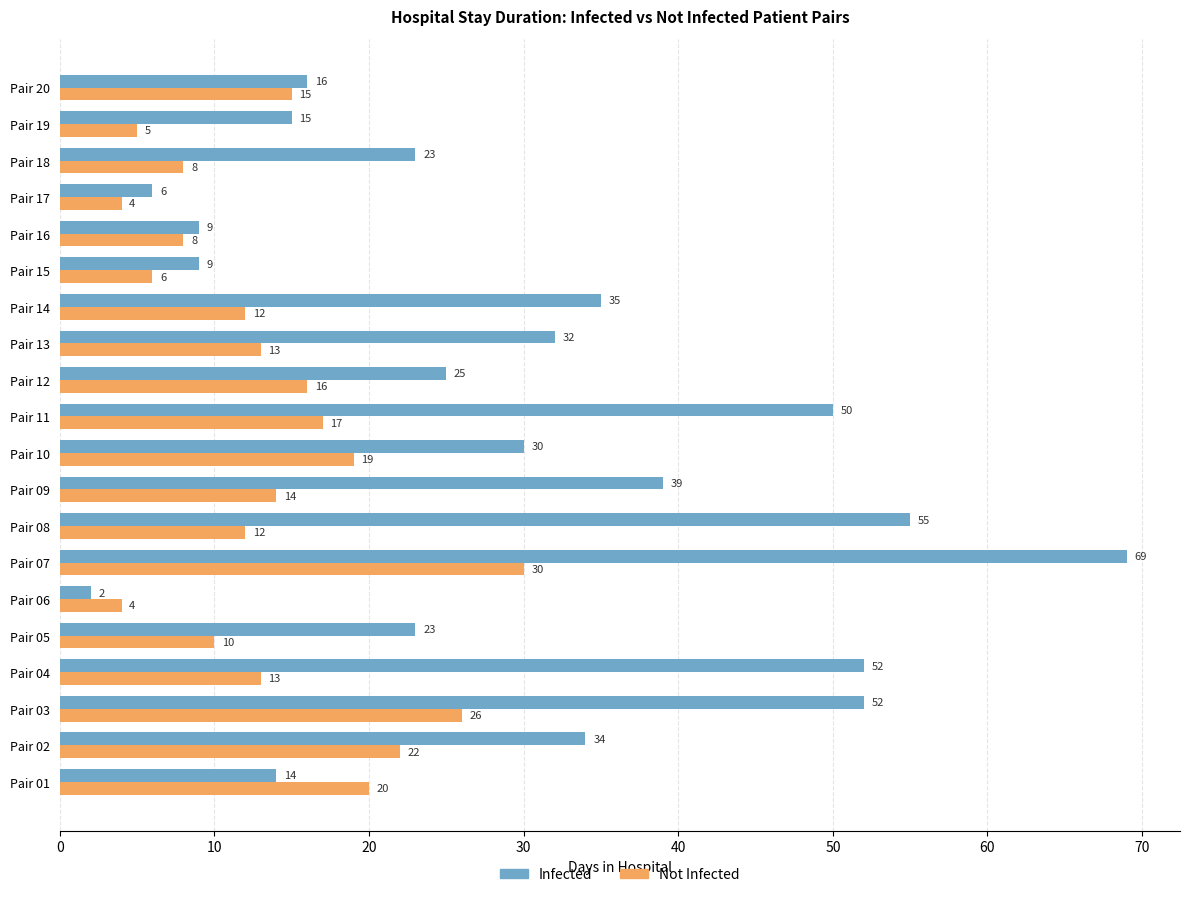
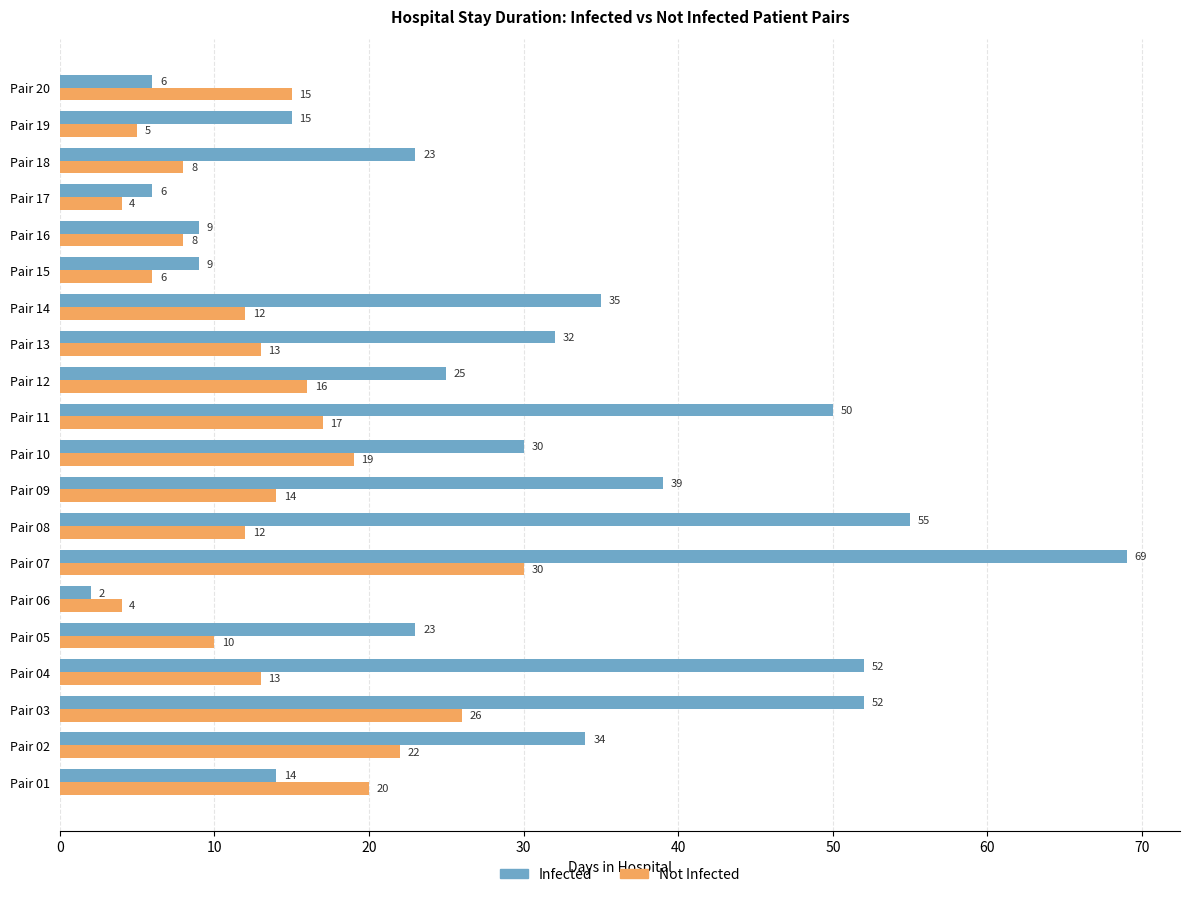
  {
    "Infected": {
-     "Pair 20": 16,
+     "Pair 20": 6,
      "Pair 19": 15,
      "Pair 18": 23,
      "Pair 17": 6,
      "Pair 16": 9,
      "Pair 15": 9,
      "Pair 14": 35,
      "Pair 13": 32,
      "Pair 12": 25,
      "Pair 11": 50,
      "Pair 10": 30,
      "Pair 09": 39,
      "Pair 08": 55,
      "Pair 07": 69,
      "Pair 06": 2,
      "Pair 05": 23,
      "Pair 04": 52,
      "Pair 03": 52,
      "Pair 02": 34,
      "Pair 01": 14
    }
  }
